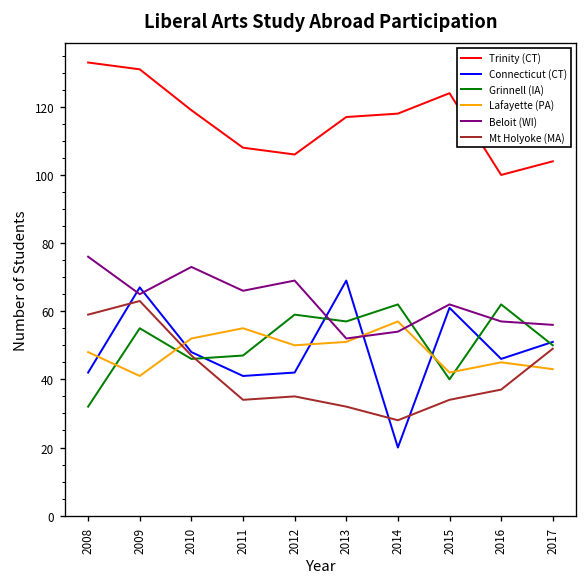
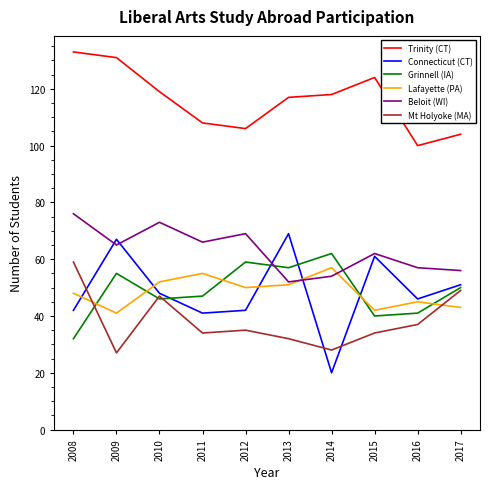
  {
    "Trinity (CT)": {
      "2008": 133,
      "2009": 131,
      "2010": 119,
      "2011": 108,
      "2012": 106,
      "2013": 117,
      "2014": 118,
      "2015": 124,
      "2016": 100,
      "2017": 104
    },
    "Connecticut (CT)": {
      "2008": 42,
      "2009": 67,
      "2010": 48,
      "2011": 41,
      "2012": 42,
      "2013": 69,
      "2014": 20,
      "2015": 61,
      "2016": 46,
      "2017": 51
    },
    "Grinnell (IA)": {
      "2008": 32,
      "2009": 55,
      "2010": 46,
      "2011": 47,
      "2012": 59,
      "2013": 57,
      "2014": 62,
      "2015": 40,
-     "2016": 62,
+     "2016": 41,
      "2017": 50
    },
    "Lafayette (PA)": {
      "2008": 48,
      "2009": 41,
      "2010": 52,
      "2011": 55,
      "2012": 50,
      "2013": 51,
      "2014": 57,
      "2015": 42,
      "2016": 45,
      "2017": 43
    },
    "Beloit (WI)": {
      "2008": 76,
      "2009": 65,
      "2010": 73,
      "2011": 66,
      "2012": 69,
      "2013": 52,
      "2014": 54,
      "2015": 62,
      "2016": 57,
      "2017": 56
    },
    "Mt Holyoke (MA)": {
      "2008": 59,
-     "2009": 63,
+     "2009": 27,
      "2010": 47,
      "2011": 34,
      "2012": 35,
      "2013": 32,
      "2014": 28,
      "2015": 34,
      "2016": 37,
      "2017": 49
    }
  }
